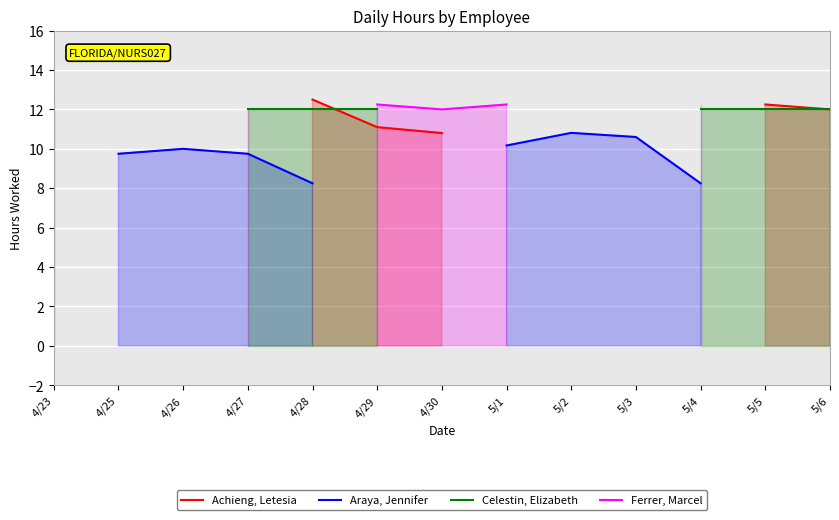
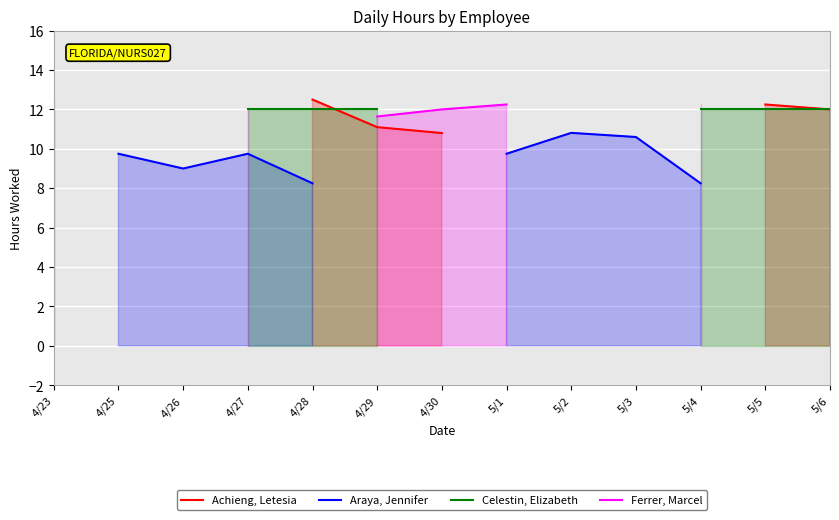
  {
    "Achieng, Letesia": {
      "4/23": 12.5,
      "4/28": 12.5,
      "4/29": 11.1,
      "4/30": 10.8,
      "5/5": 12.3
    },
    "Araya, Jennifer": {
      "4/25": 9.8,
-     "4/26": 10,
+     "4/26": 9,
      "4/27": 9.8,
      "4/28": 8.3,
-     "5/1": 10.2,
+     "5/1": 9.8,
      "5/2": 10.8,
      "5/3": 10.6,
      "5/4": 8.3
    },
    "Celestin, Elizabeth": {
      "4/28": 12.0,
      "4/29": 12.0,
      "5/4": 12.0,
      "5/5": 12.0
    },
    "Ferrer, Marcel": {
      "4/23": 12.0,
-     "4/29": 12.3,
+     "4/29": 11.6,
      "4/30": 12.0,
      "5/1": 12.3,
      "5/4": 12.3
    }
  }
